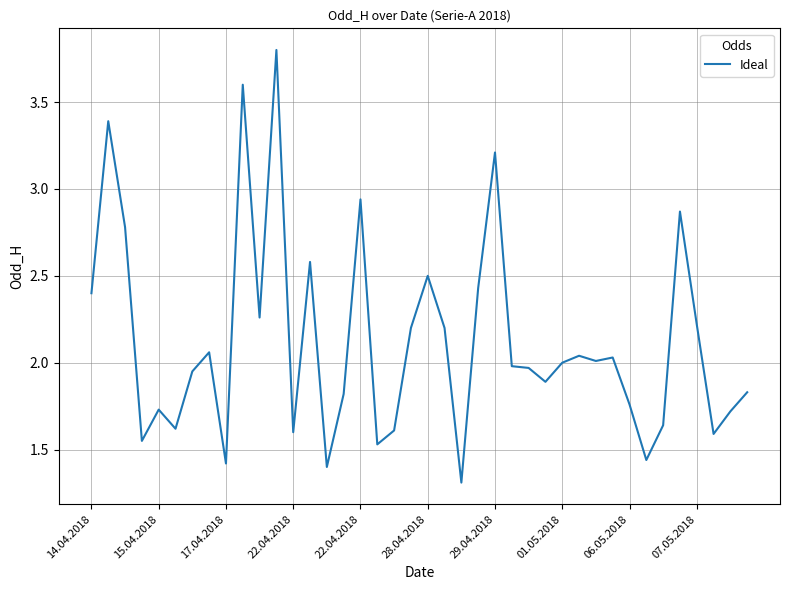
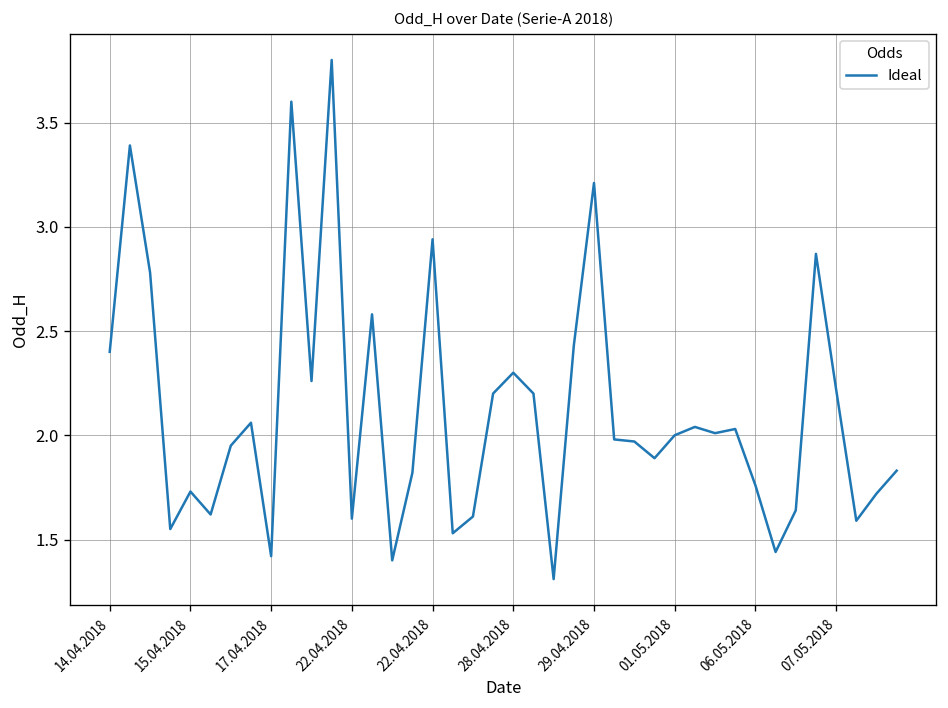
  {
    "14.04.2018": 2.4,
-   "28.04.2018": 2.5,
+   "28.04.2018": 2.3,
    "01.05.2018": 2.0
  }
